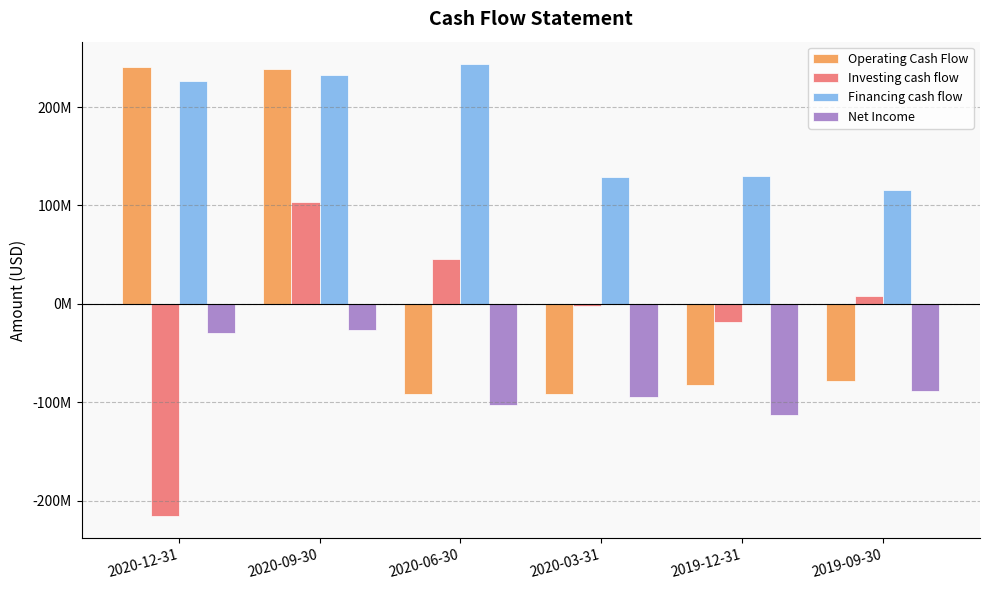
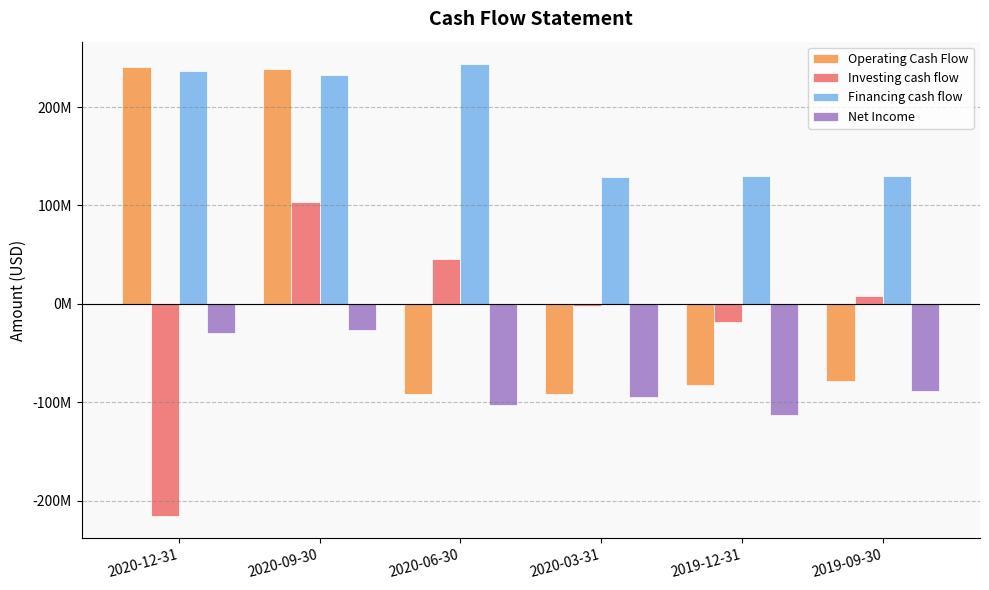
  {
    "Financing cash flow": {
-     "2020-12-31": 230000000,
+     "2020-12-31": 240000000,
      "2020-09-30": 230000000,
      "2020-06-30": 240000000,
      "2020-03-31": 130000000,
      "2019-12-31": 130000000,
-     "2019-09-30": 120000000
+     "2019-09-30": 130000000
    },
    "Net Income": {
      "2020-12-31": -30000000,
      "2020-09-30": -30000000,
      "2020-06-30": -100000000,
      "2020-03-31": -90000000,
      "2019-12-31": -110000000,
      "2019-09-30": -90000000
    }
  }
